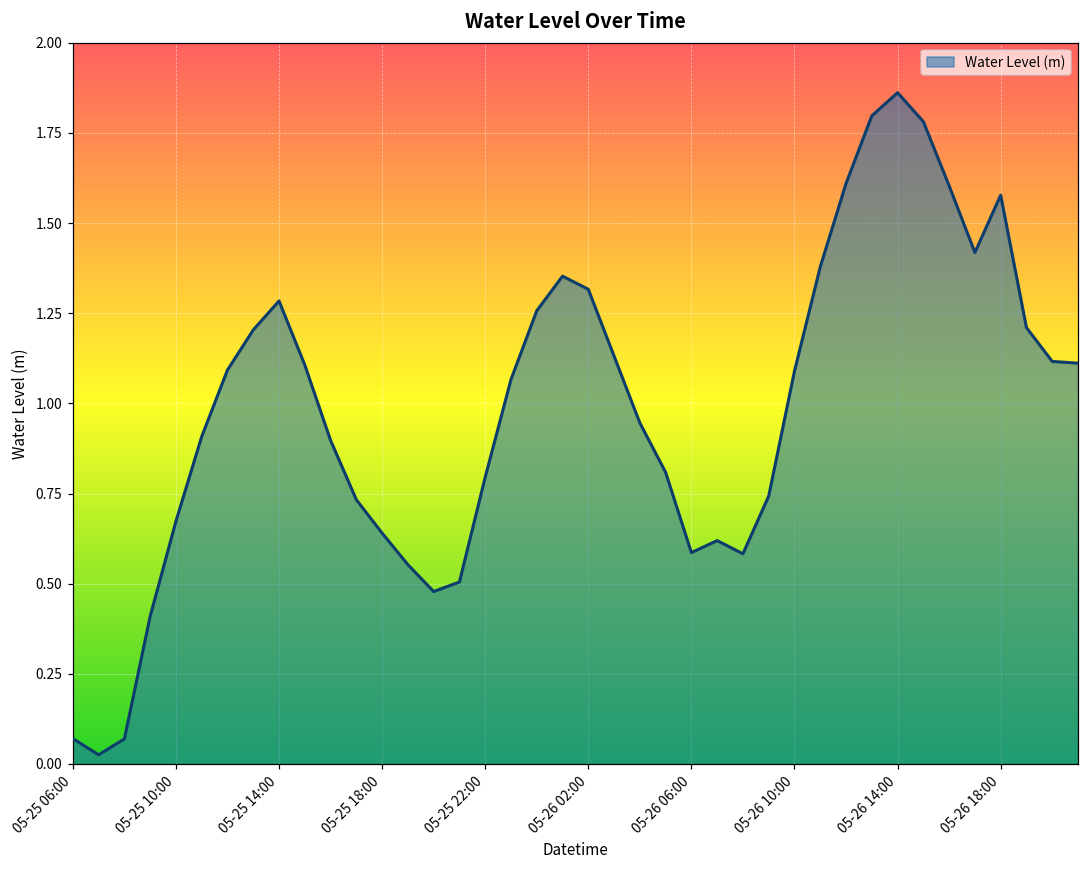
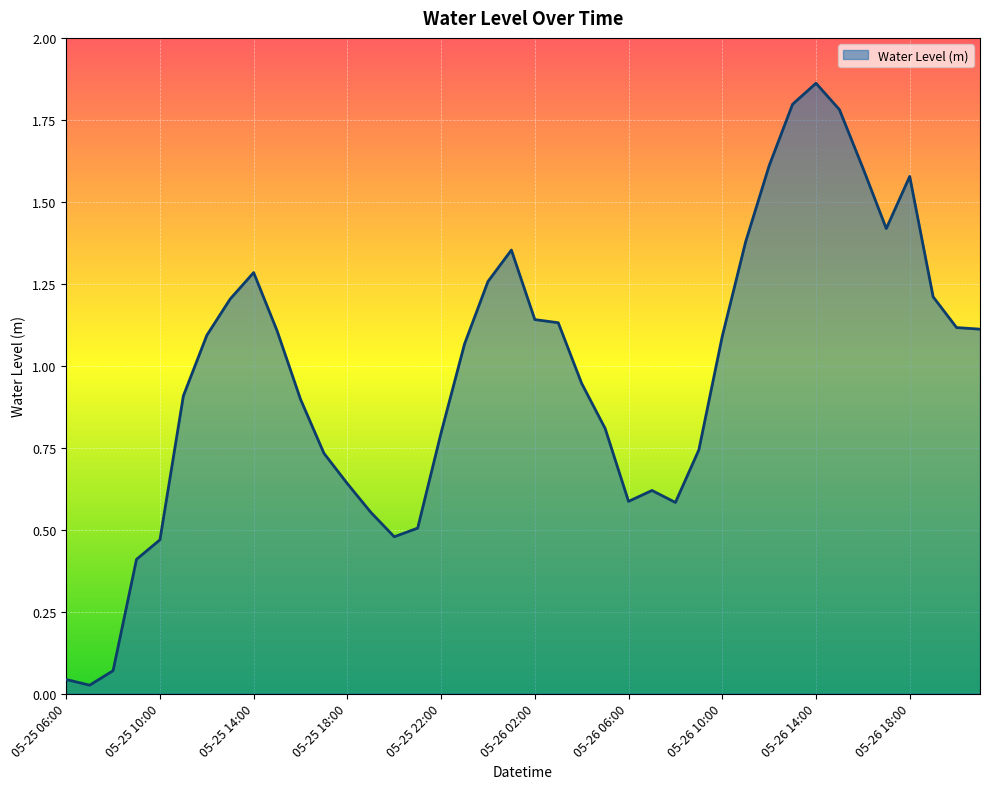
  {
-   "05-25 06:00": 0.07,
-   "05-25 10:00": 0.67,
+   "05-25 06:00": 0.04,
+   "05-25 10:00": 0.47,
    "05-25 14:00": 1.28,
    "05-25 18:00": 0.64,
    "05-25 22:00": 0.80,
-   "05-26 02:00": 1.32,
+   "05-26 02:00": 1.14,
    "05-26 06:00": 0.59,
    "05-26 10:00": 1.09,
    "05-26 14:00": 1.86,
    "05-26 18:00": 1.58
  }
